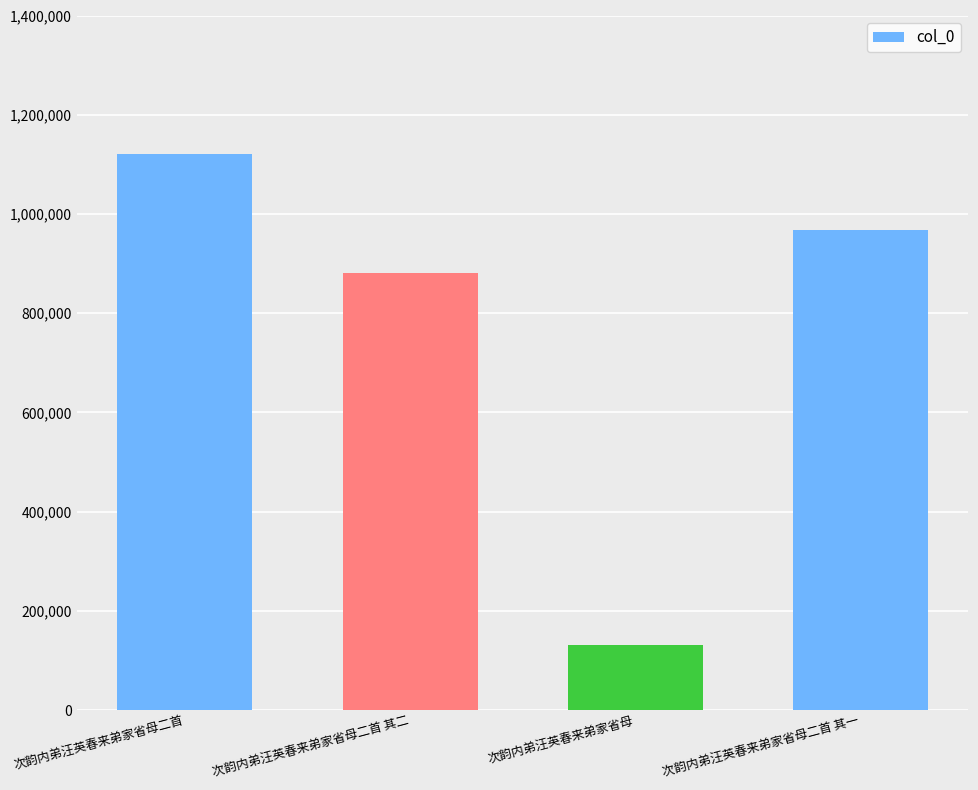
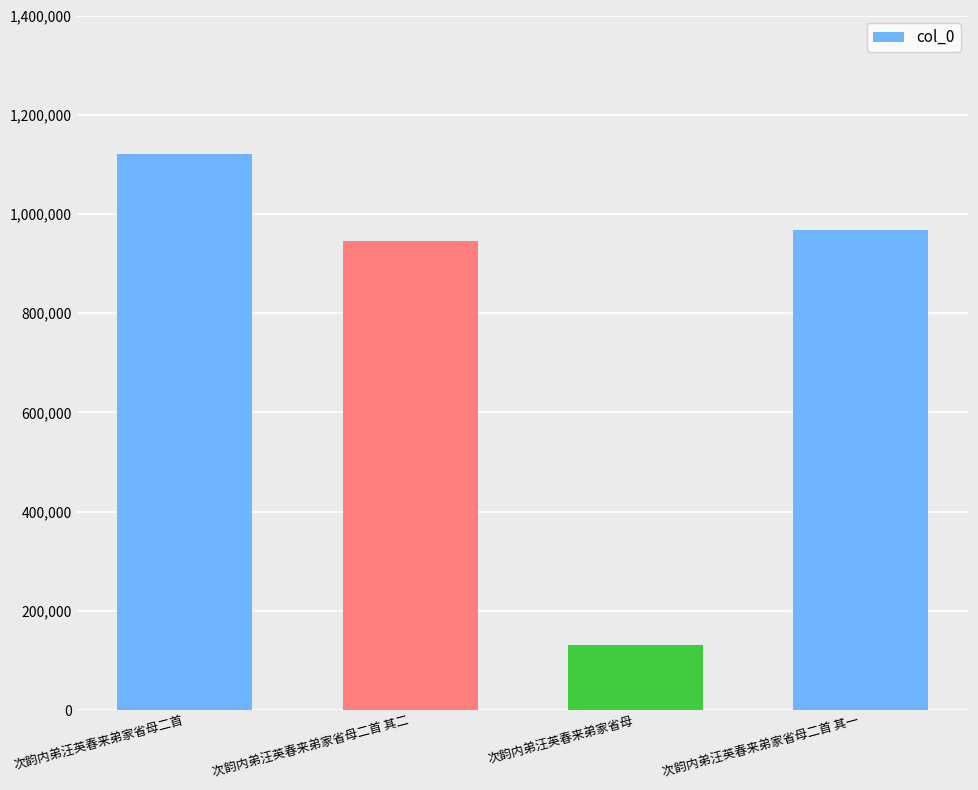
  {
    "次韵内弟汪英春来弟家省母二首": "1,120,000",
-   "次韵内弟汪英春来弟家省母二首 其二": "880,000",
+   "次韵内弟汪英春来弟家省母二首 其二": "940,000",
    "次韵内弟汪英春来弟家省母": "130,000",
    "次韵内弟汪英春来弟家省母二首 其一": "970,000"
  }
